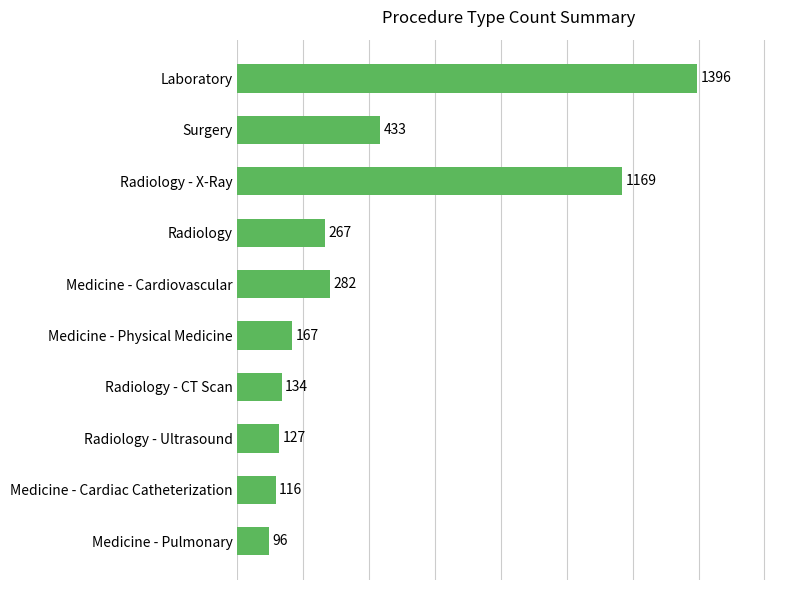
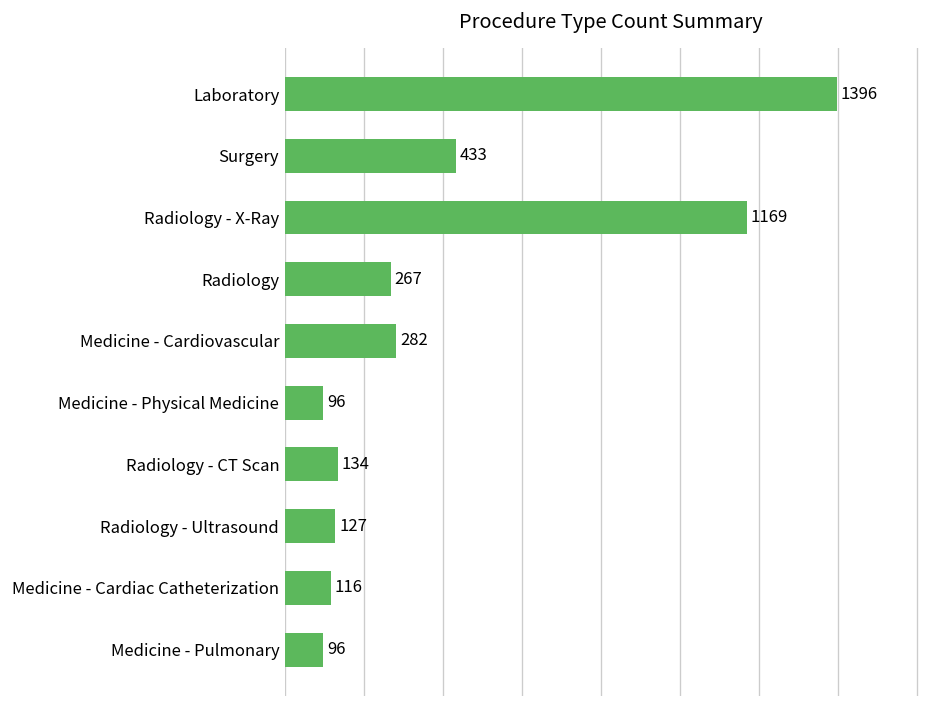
  {
    "Laboratory": 1396,
    "Surgery": 433,
    "Radiology - X-Ray": 1169,
    "Radiology": 267,
    "Medicine - Cardiovascular": 282,
-   "Medicine - Physical Medicine": 167,
+   "Medicine - Physical Medicine": 96,
    "Radiology - CT Scan": 134,
    "Radiology - Ultrasound": 127,
    "Medicine - Cardiac Catheterization": 116,
    "Medicine - Pulmonary": 96
  }
